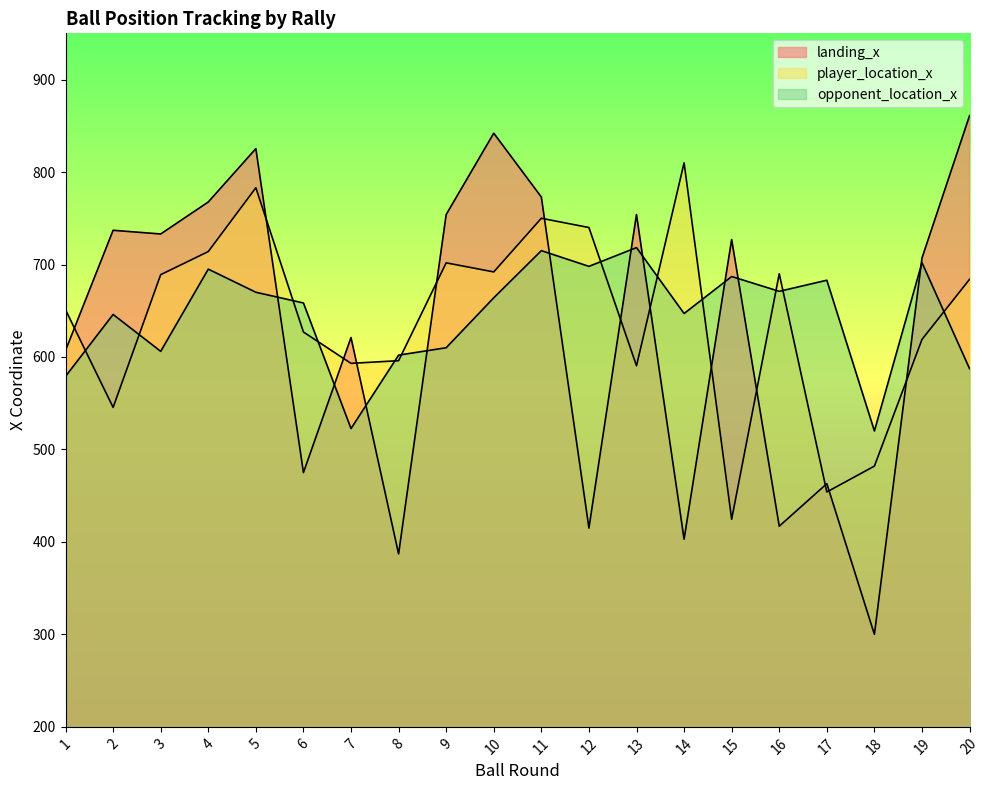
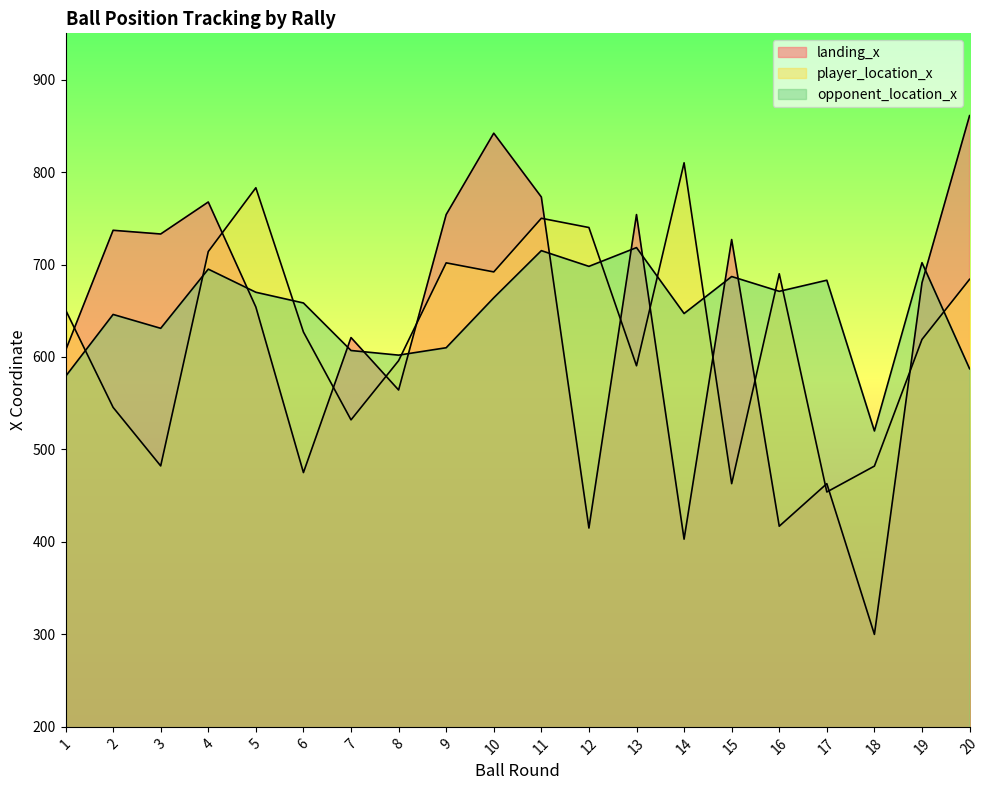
  {
    "landing_x": {
      "1": 610,
      "2": 740,
      "3": 730,
      "4": 770,
-     "5": 830,
+     "5": 650,
      "6": 480,
      "7": 620,
-     "8": 390,
+     "8": 560,
      "9": 750,
      "10": 840,
      "11": 770,
      "12": 420,
      "13": 750,
      "14": 400,
      "15": 730,
      "16": 420,
      "17": 460,
      "18": 300,
-     "19": 710,
+     "19": 680,
      "20": 860
    },
    "player_location_x": {
      "1": 650,
      "2": 550,
-     "3": 690,
+     "3": 480,
      "4": 710,
      "5": 780,
      "6": 630,
-     "7": 590,
+     "7": 530,
      "8": 600,
      "9": 700,
      "10": 690,
      "11": 750,
      "12": 740,
      "13": 590,
      "14": 810,
-     "15": 420,
+     "15": 460,
      "16": 690,
      "17": 450,
      "18": 480,
      "19": 620,
      "20": 680
    },
    "opponent_location_x": {
      "1": 580,
      "2": 650,
-     "3": 610,
+     "3": 630,
      "4": 700,
      "5": 670,
      "6": 660,
-     "7": 520,
+     "7": 610,
      "8": 600,
      "9": 610,
      "10": 660,
      "11": 720,
      "12": 700,
      "13": 720,
      "14": 650,
      "15": 690,
      "16": 670,
      "17": 680,
      "18": 520,
      "19": 700,
      "20": 590
    }
  }
